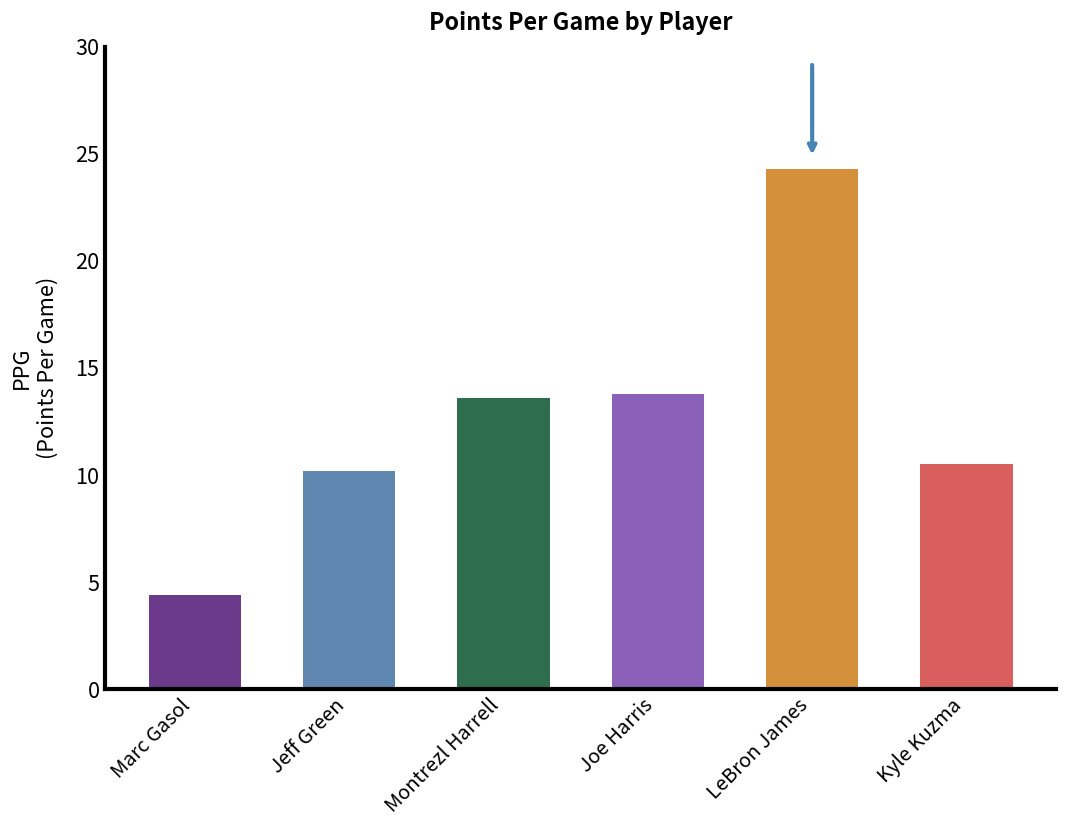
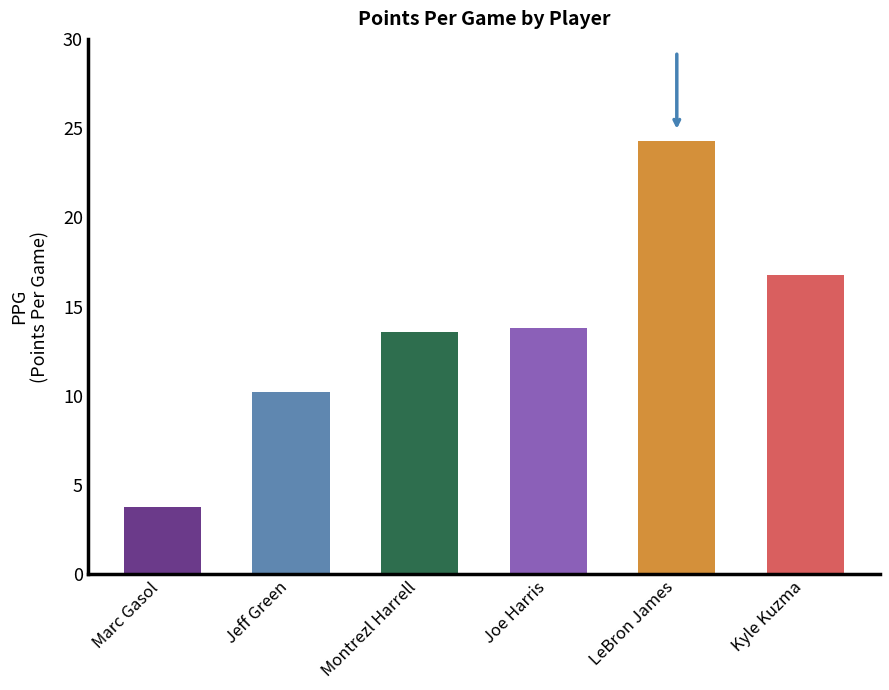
  {
-   "Marc Gasol": 4.4,
+   "Marc Gasol": 3.8,
    "Jeff Green": 10.2,
    "Montrezl Harrell": 13.6,
    "Joe Harris": 13.8,
    "LeBron James": 24.3,
-   "Kyle Kuzma": 10.5
+   "Kyle Kuzma": 16.8
  }
